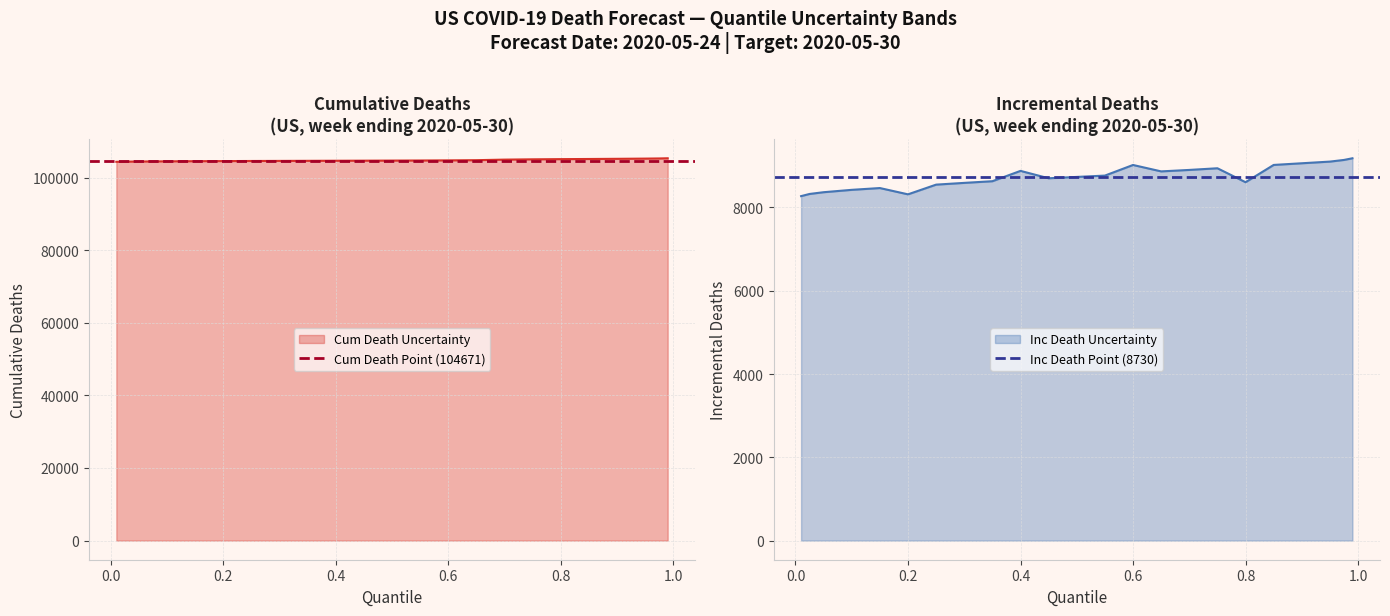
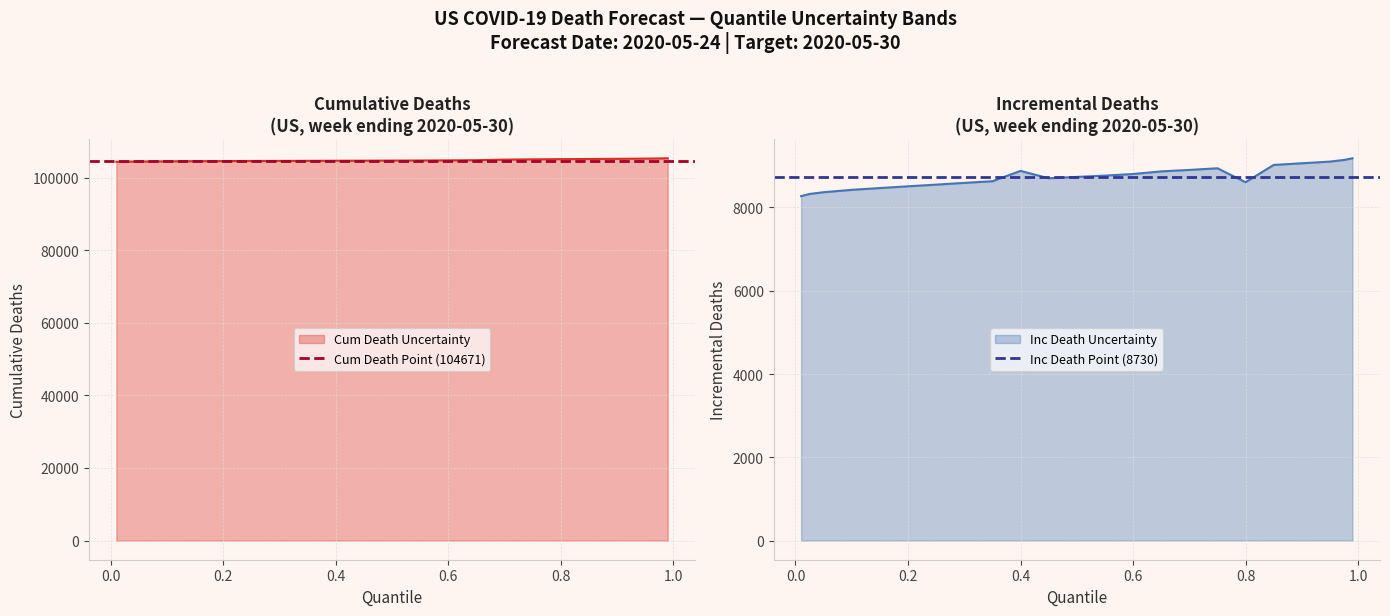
  {
    "Cumulative Deaths (US, week ending 2020-05-30)": {
      "0.2": 105000,
      "0.4": 105000,
      "0.6": 105000,
      "0.8": 105000
    },
    "Incremental Deaths (US, week ending 2020-05-30)": {
-     "0.2": 8300,
+     "0.2": 8500,
      "0.4": 8900,
-     "0.6": 9000,
+     "0.6": 8800,
      "0.8": 8600
    }
  }
